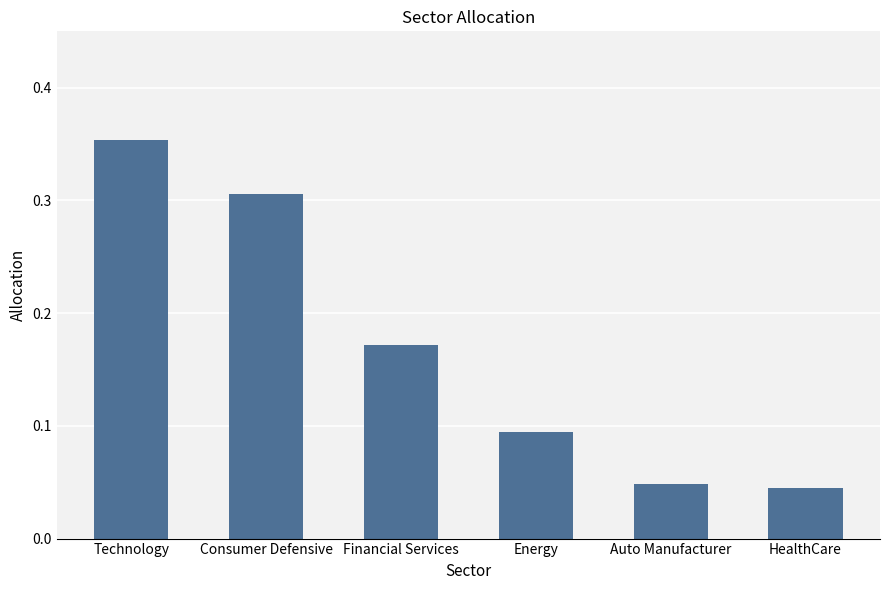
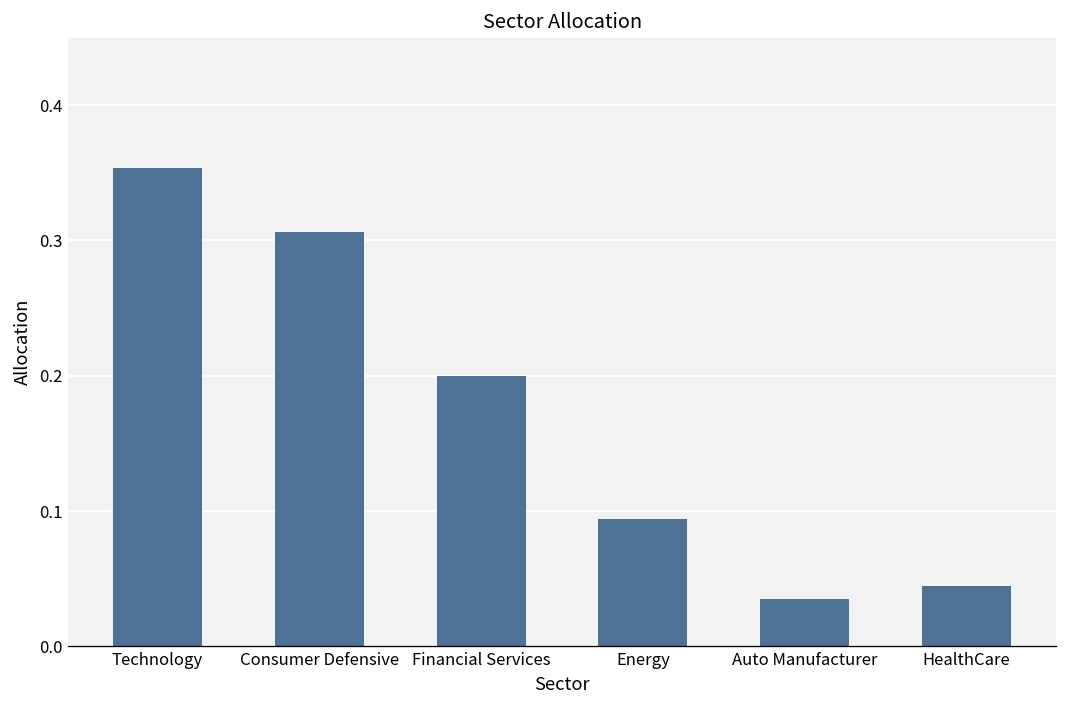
  {
    "Technology": 0.353,
    "Consumer Defensive": 0.306,
-   "Financial Services": 0.172,
+   "Financial Services": 0.200,
    "Energy": 0.094,
-   "Auto Manufacturer": 0.048,
+   "Auto Manufacturer": 0.035,
    "HealthCare": 0.045
  }
